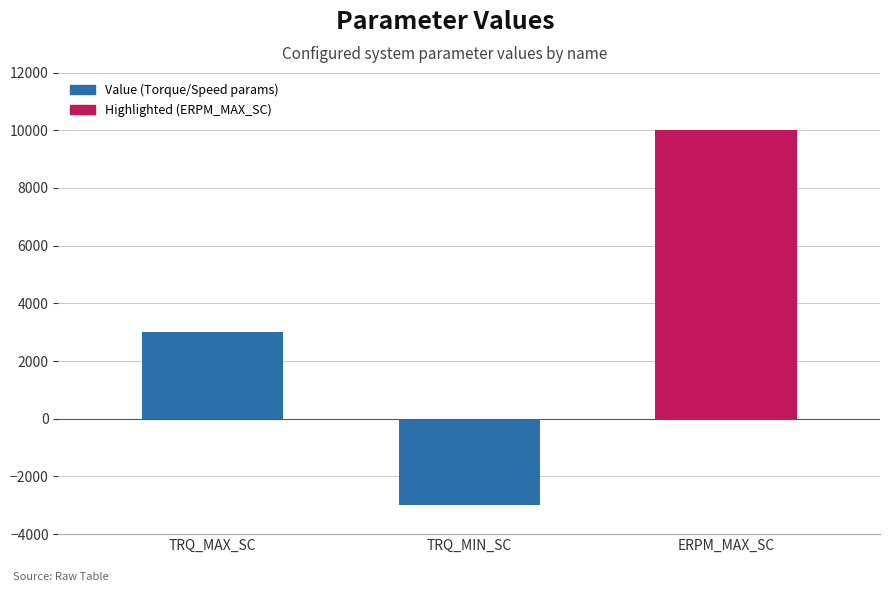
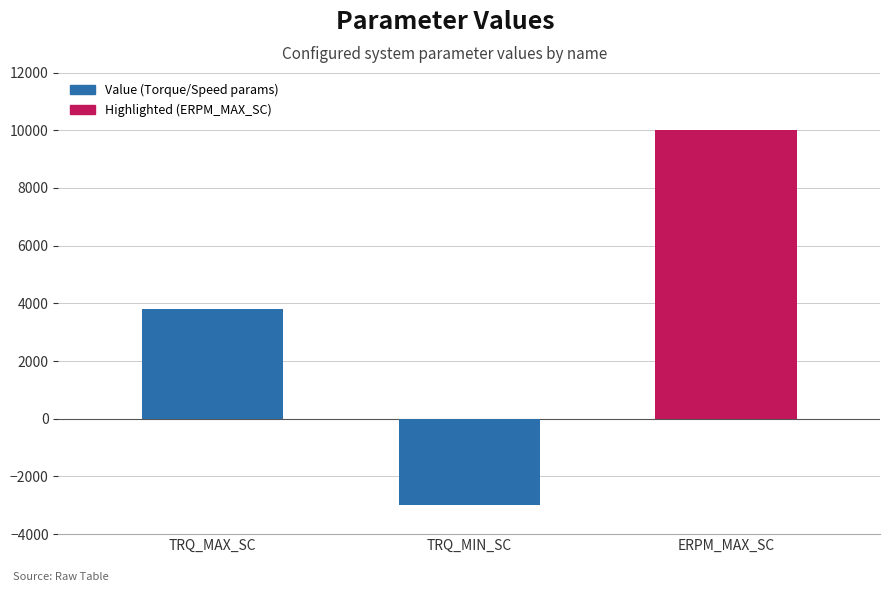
  {
-   "TRQ_MAX_SC": 3000,
+   "TRQ_MAX_SC": 3800,
    "TRQ_MIN_SC": -3000,
    "ERPM_MAX_SC": 10000
  }
